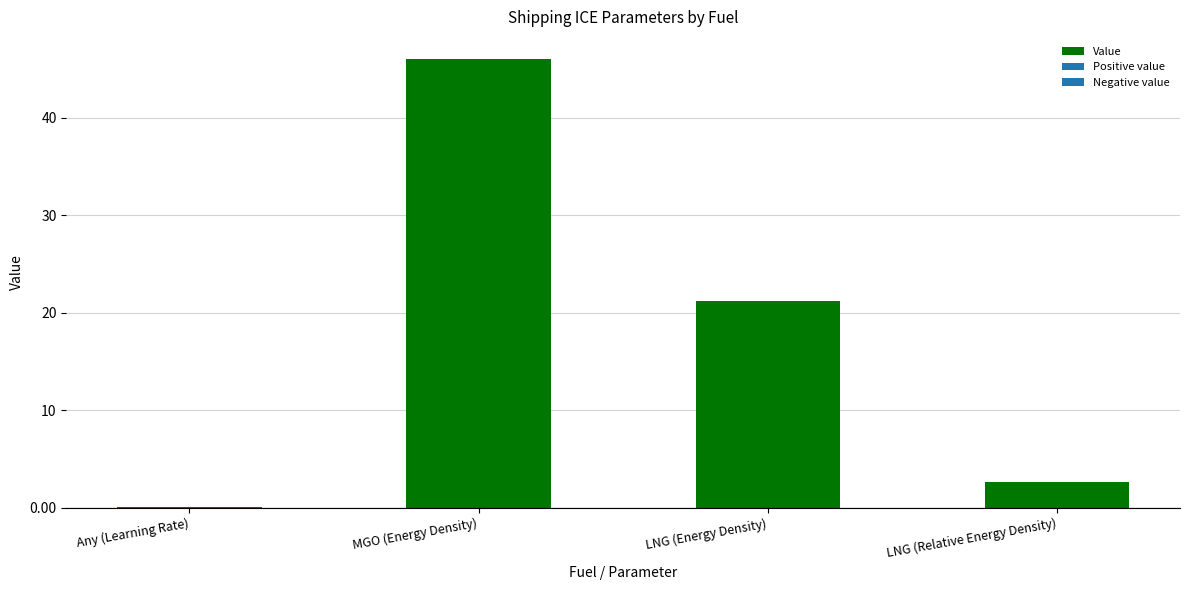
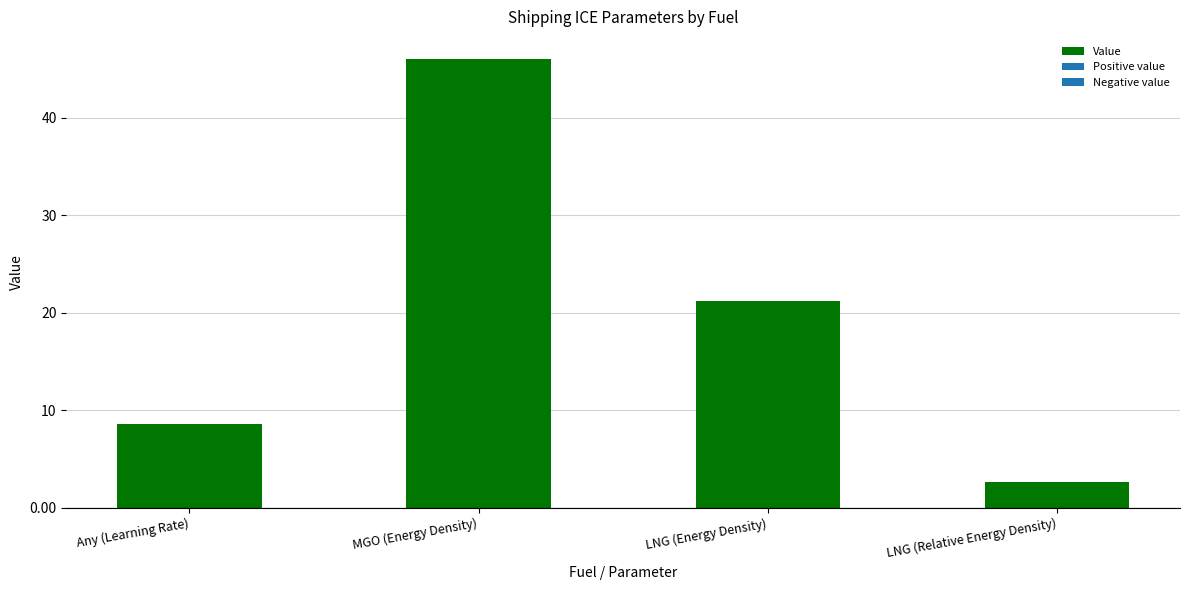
  {
-   "Any (Learning Rate)": 0,
+   "Any (Learning Rate)": 9,
    "MGO (Energy Density)": 46,
    "LNG (Energy Density)": 21,
    "LNG (Relative Energy Density)": 3
  }
